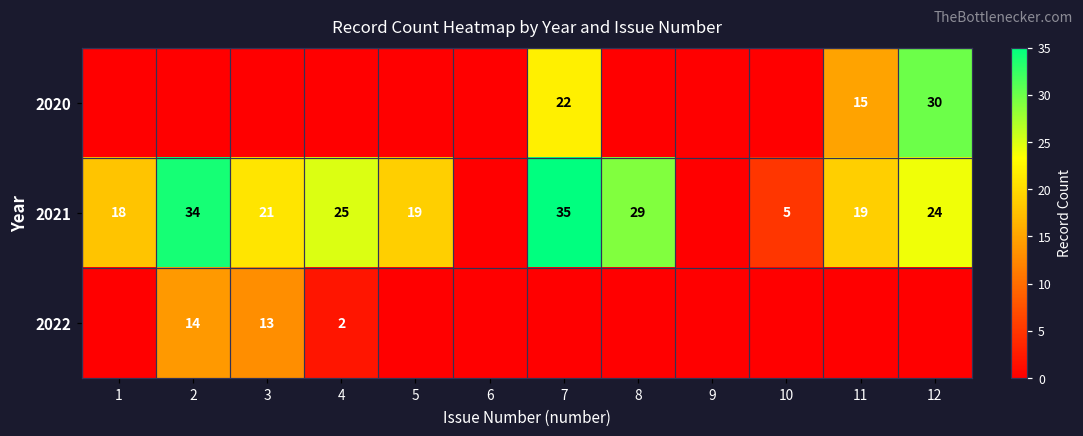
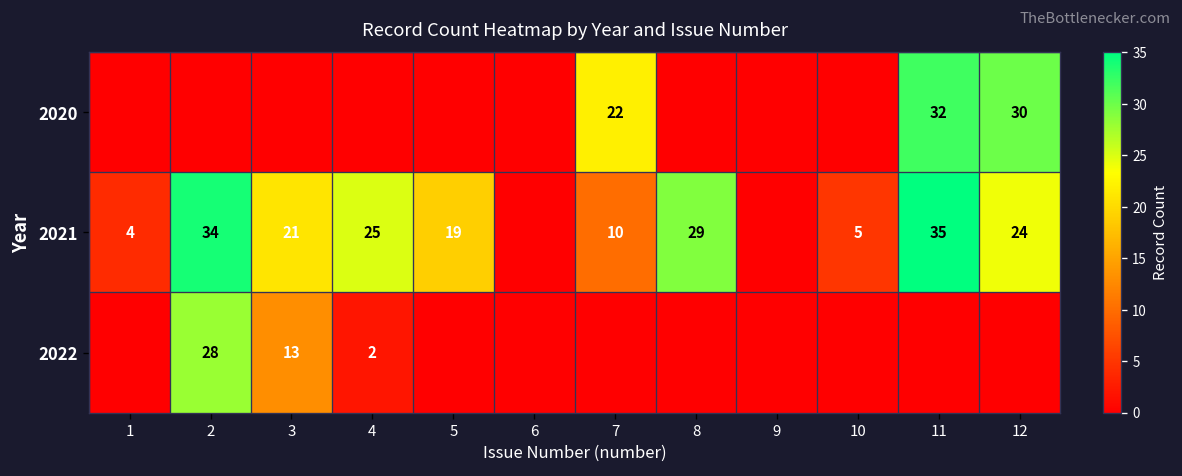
  {
    "2020": {
      "7": 22,
-     "11": 15,
+     "11": 32,
      "12": 30
    },
    "2021": {
-     "1": 18,
+     "1": 4,
      "2": 34,
      "3": 21,
      "4": 25,
      "5": 19,
-     "7": 35,
+     "7": 10,
      "8": 29,
      "10": 5,
-     "11": 19,
+     "11": 35,
      "12": 24
    },
    "2022": {
-     "2": 14,
+     "2": 28,
      "3": 13,
      "4": 2
    }
  }
